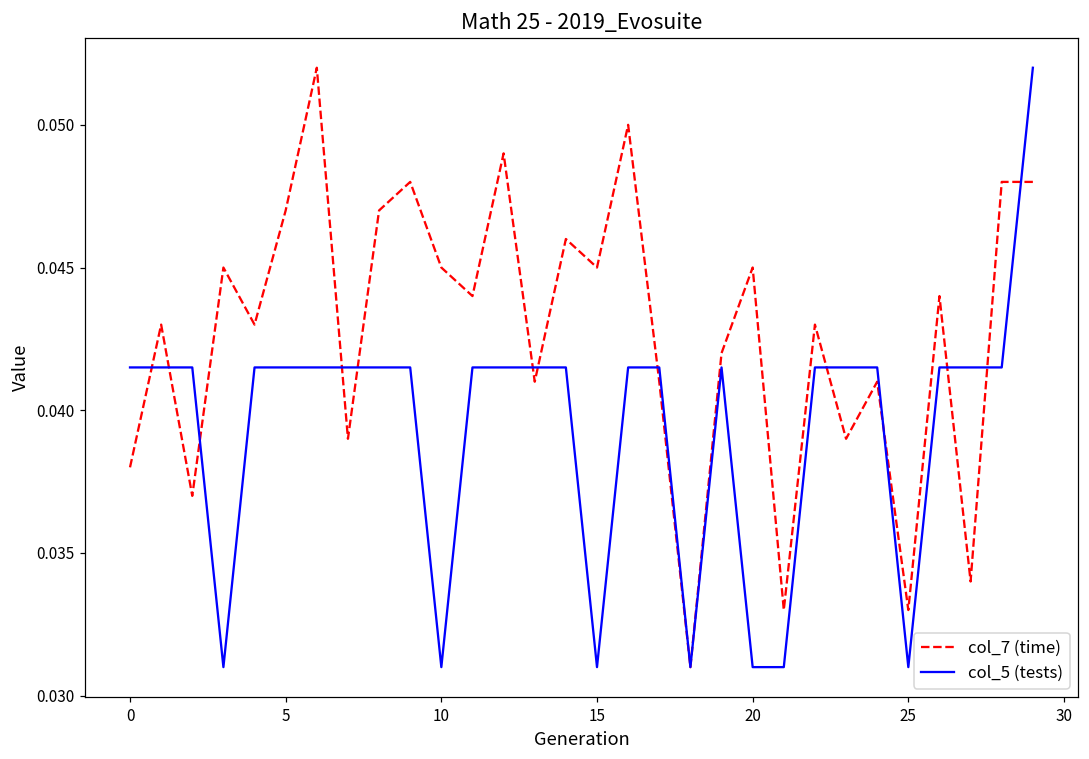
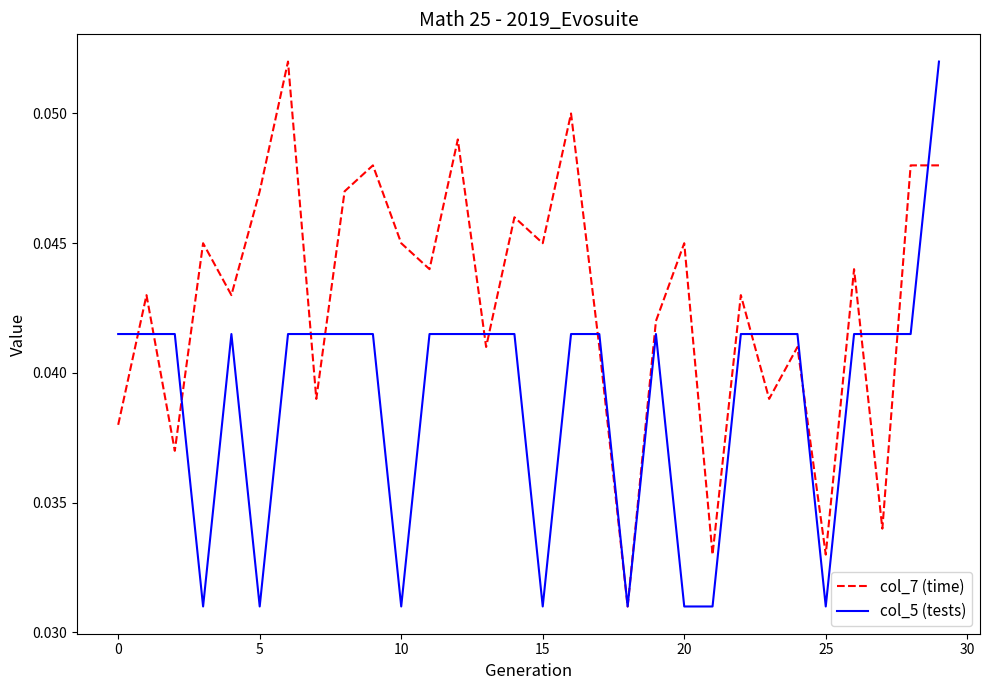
  {
    "col_7 (time)": {
      "0": 0.0380,
      "5": 0.0470,
      "10": 0.0450,
      "15": 0.0450,
      "20": 0.0450,
      "25": 0.0330
    },
    "col_5 (tests)": {
      "0": 0.0415,
-     "5": 0.0415,
+     "5": 0.0310,
      "10": 0.0310,
      "15": 0.0310,
      "20": 0.0310,
      "25": 0.0310
    }
  }
